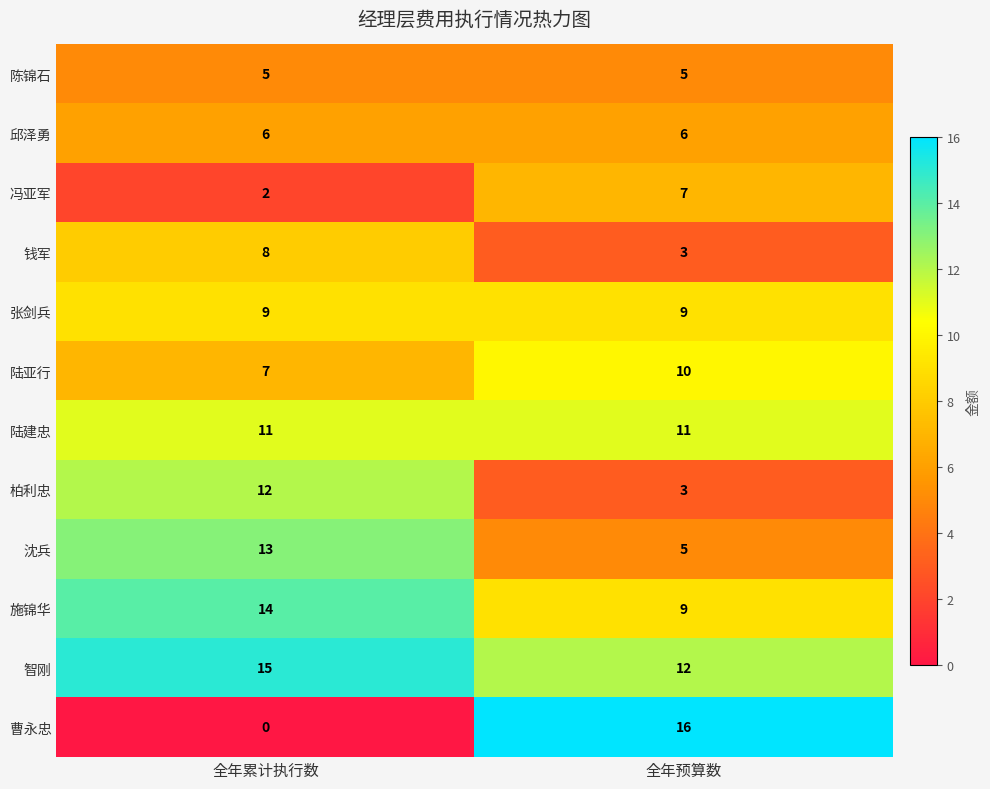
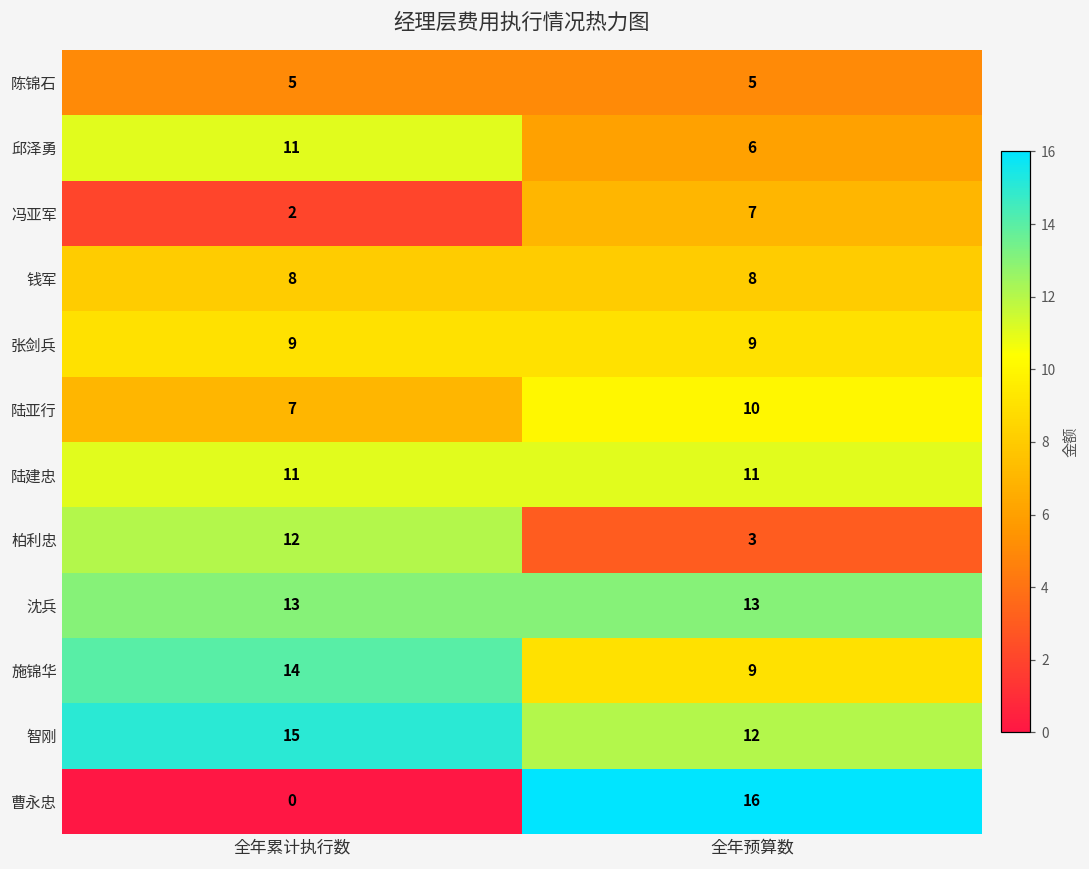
  {
    "陈锦石": {
      "全年累计执行数": 5,
      "全年预算数": 5
    },
    "邱泽勇": {
-     "全年累计执行数": 6,
+     "全年累计执行数": 11,
      "全年预算数": 6
    },
    "冯亚军": {
      "全年累计执行数": 2,
      "全年预算数": 7
    },
    "钱军": {
      "全年累计执行数": 8,
-     "全年预算数": 3
+     "全年预算数": 8
    },
    "张剑兵": {
      "全年累计执行数": 9,
      "全年预算数": 9
    },
    "陆亚行": {
      "全年累计执行数": 7,
      "全年预算数": 10
    },
    "陆建忠": {
      "全年累计执行数": 11,
      "全年预算数": 11
    },
    "柏利忠": {
      "全年累计执行数": 12,
      "全年预算数": 3
    },
    "沈兵": {
      "全年累计执行数": 13,
-     "全年预算数": 5
+     "全年预算数": 13
    },
    "施锦华": {
      "全年累计执行数": 14,
      "全年预算数": 9
    },
    "智刚": {
      "全年累计执行数": 15,
      "全年预算数": 12
    },
    "曹永忠": {
      "全年累计执行数": 0,
      "全年预算数": 16
    }
  }
